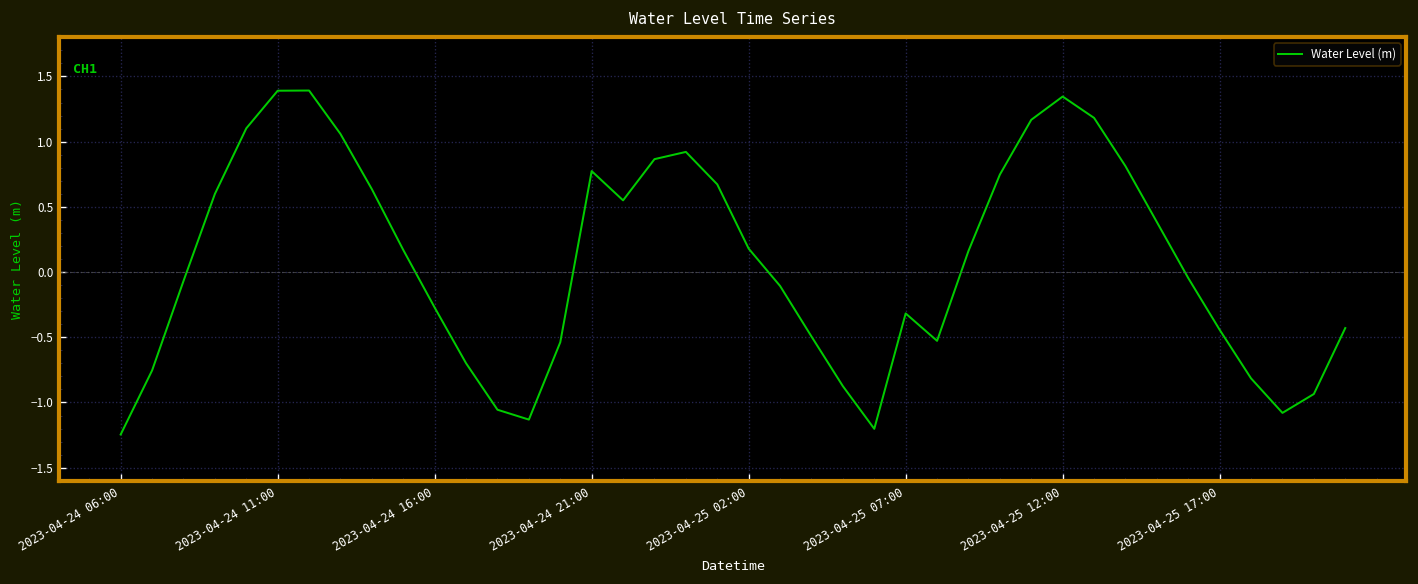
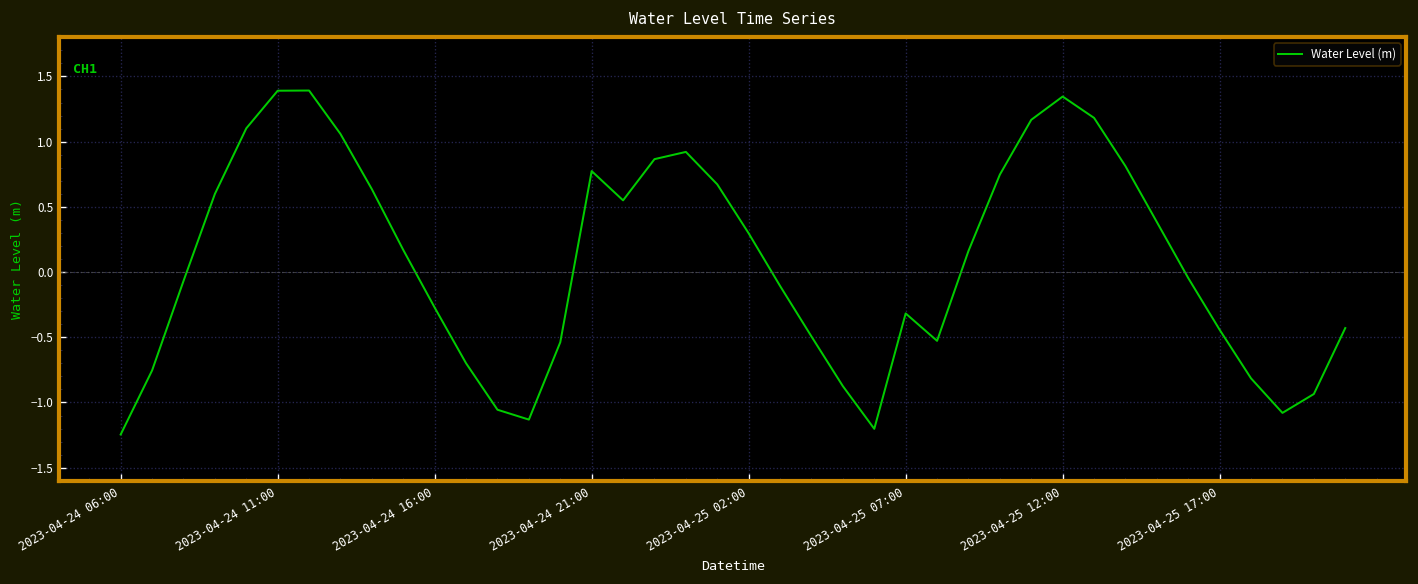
  {
    "2023-04-24 06:00": -1.25,
    "2023-04-24 11:00": 1.39,
    "2023-04-24 16:00": -0.27,
    "2023-04-24 21:00": 0.77,
-   "2023-04-25 02:00": 0.18,
+   "2023-04-25 02:00": 0.30,
    "2023-04-25 07:00": -0.32,
    "2023-04-25 12:00": 1.35,
    "2023-04-25 17:00": -0.44
  }
